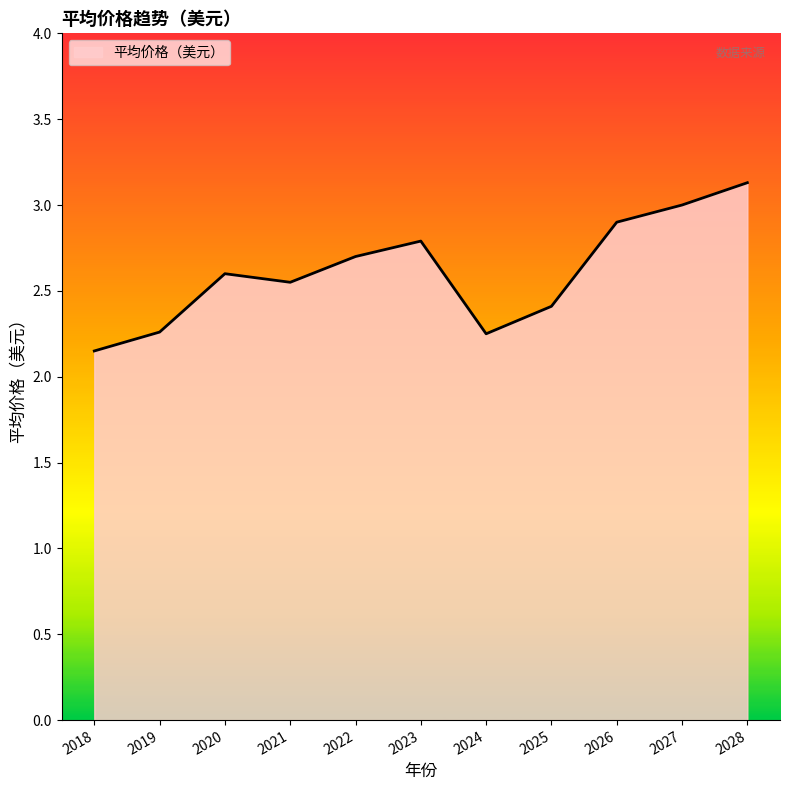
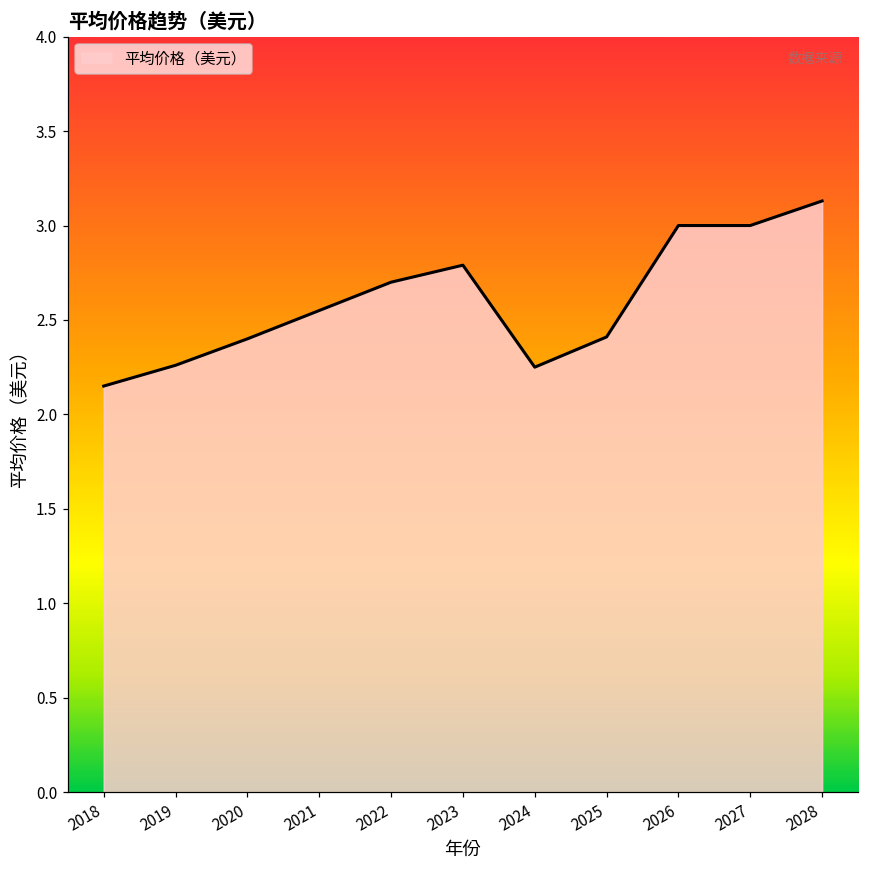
  {
    "2018": 2.15,
    "2019": 2.26,
-   "2020": 2.6,
+   "2020": 2.4,
    "2021": 2.55,
    "2022": 2.7,
    "2023": 2.8,
    "2024": 2.25,
    "2025": 2.4,
-   "2026": 2.9,
+   "2026": 3.0,
    "2027": 3.0,
    "2028": 3.13
  }
